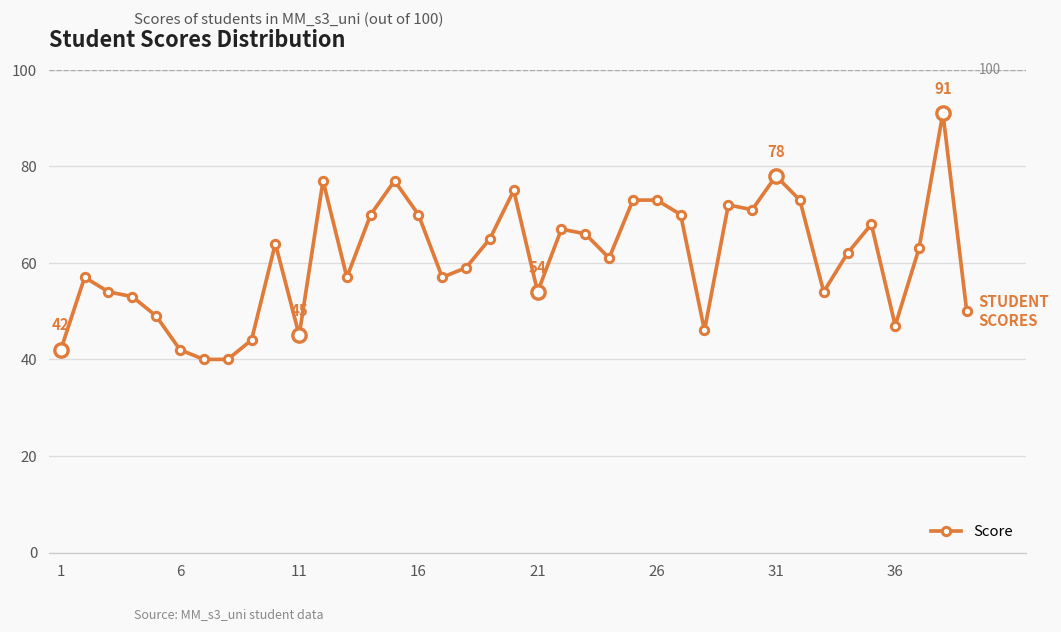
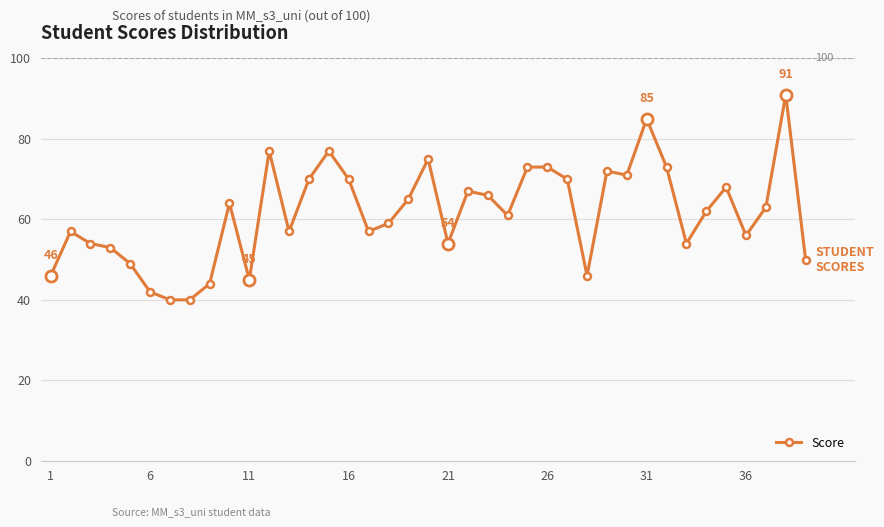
  {
    "Score": {
-     "1": 42,
-     "31": 78,
-     "36": 47
+     "1": 46,
+     "31": 85,
+     "36": 56
    }
  }
